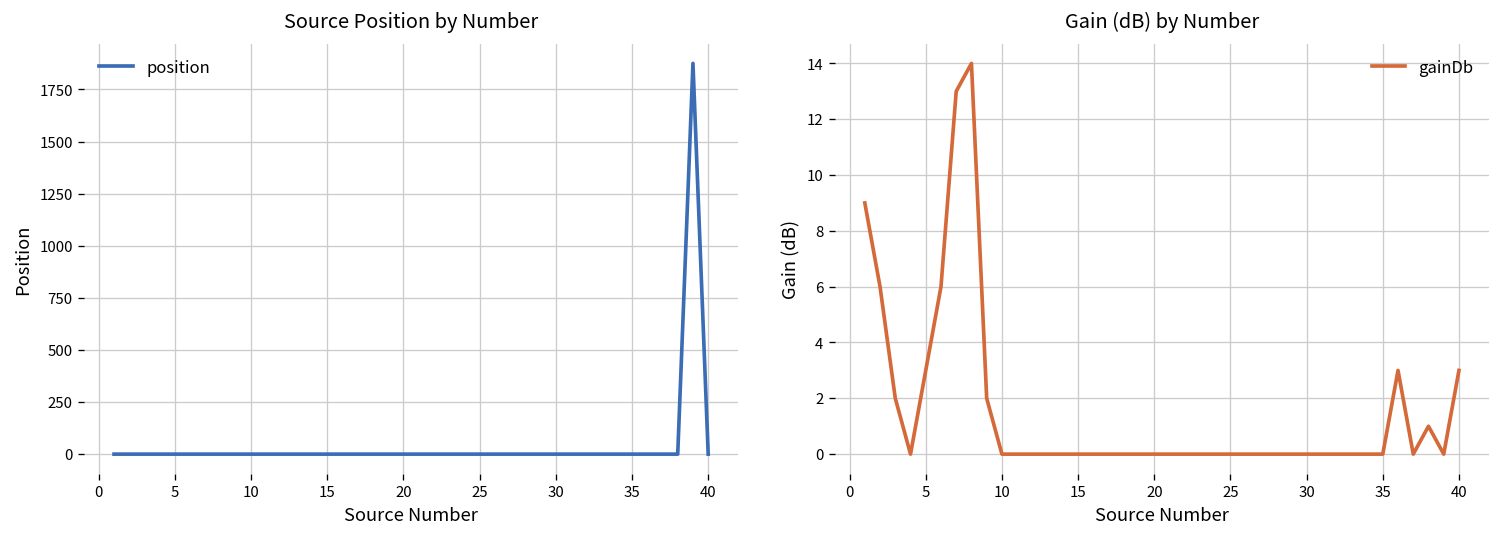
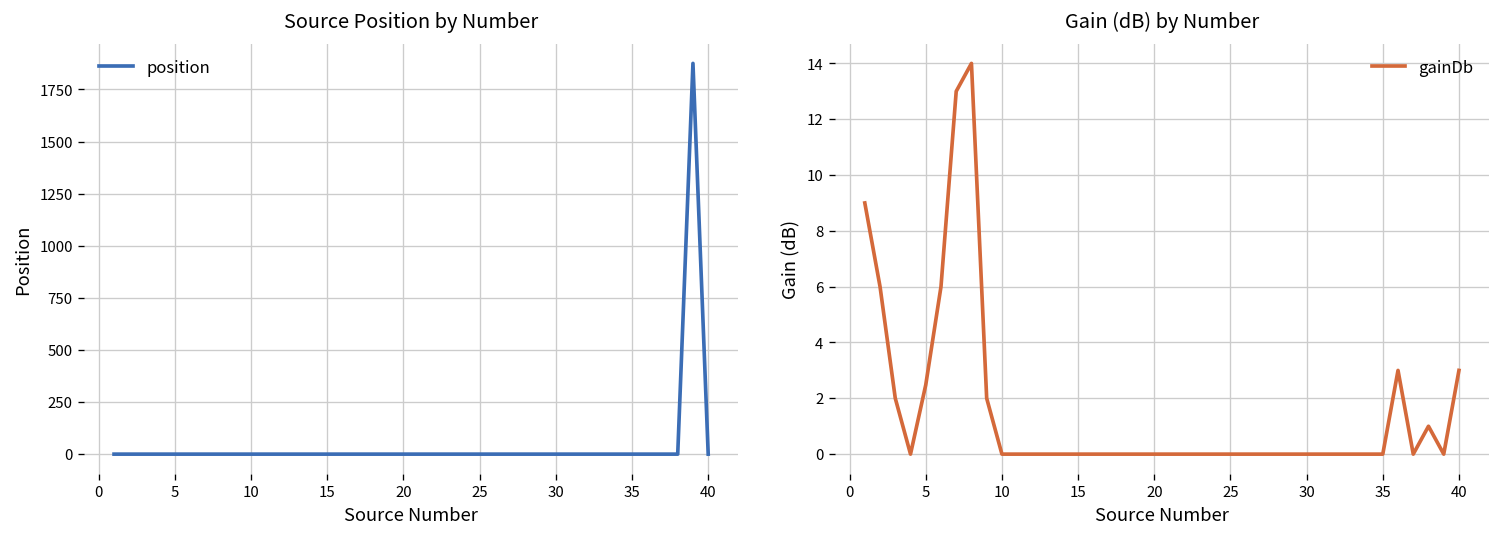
  {
    "Source Position by Number": {
      "5": 0,
      "10": 0,
      "15": 0,
      "20": 0,
      "25": 0,
      "30": 0,
      "35": 0,
      "40": 0
    },
    "Gain (dB) by Number": {
-     "5": 3.0,
+     "5": 2.5,
      "10": 0.0,
      "15": 0.0,
      "20": 0.0,
      "25": 0.0,
      "30": 0.0,
      "35": 0.0,
      "40": 3.0
    }
  }
